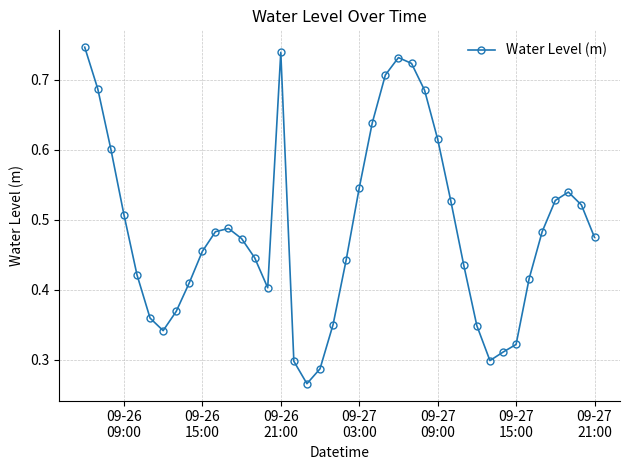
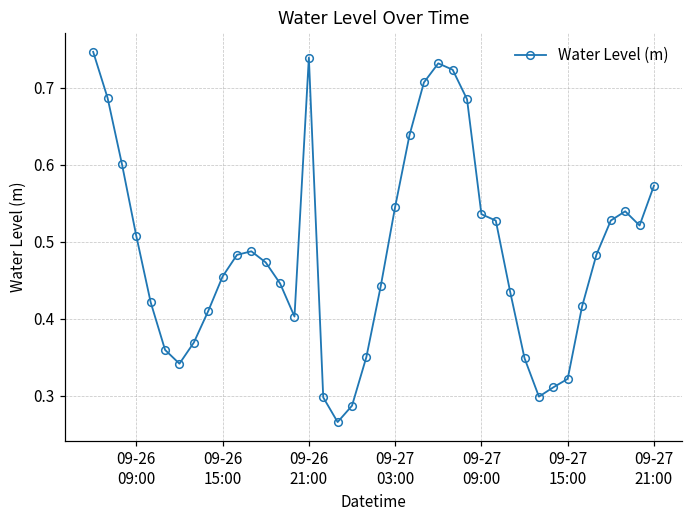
  {
    "09-26 09:00": 0.51,
    "09-26 15:00": 0.45,
    "09-26 21:00": 0.74,
    "09-27 03:00": 0.55,
-   "09-27 09:00": 0.62,
+   "09-27 09:00": 0.54,
    "09-27 15:00": 0.32,
-   "09-27 21:00": 0.47
+   "09-27 21:00": 0.57
  }
